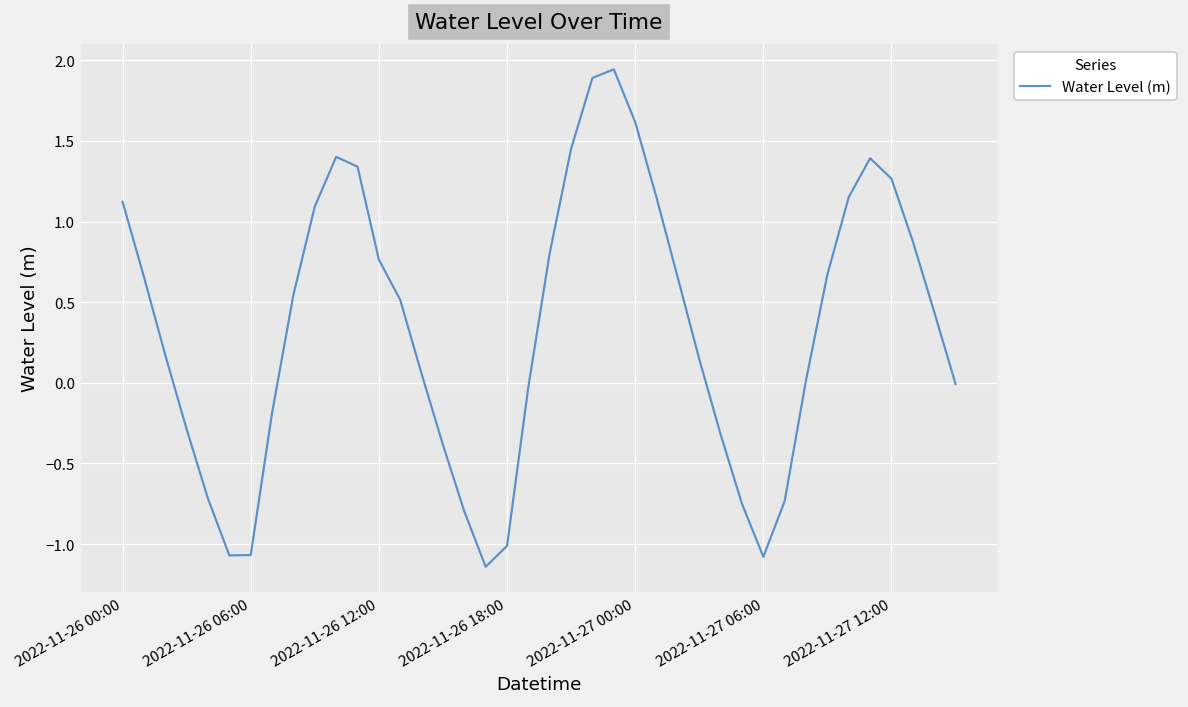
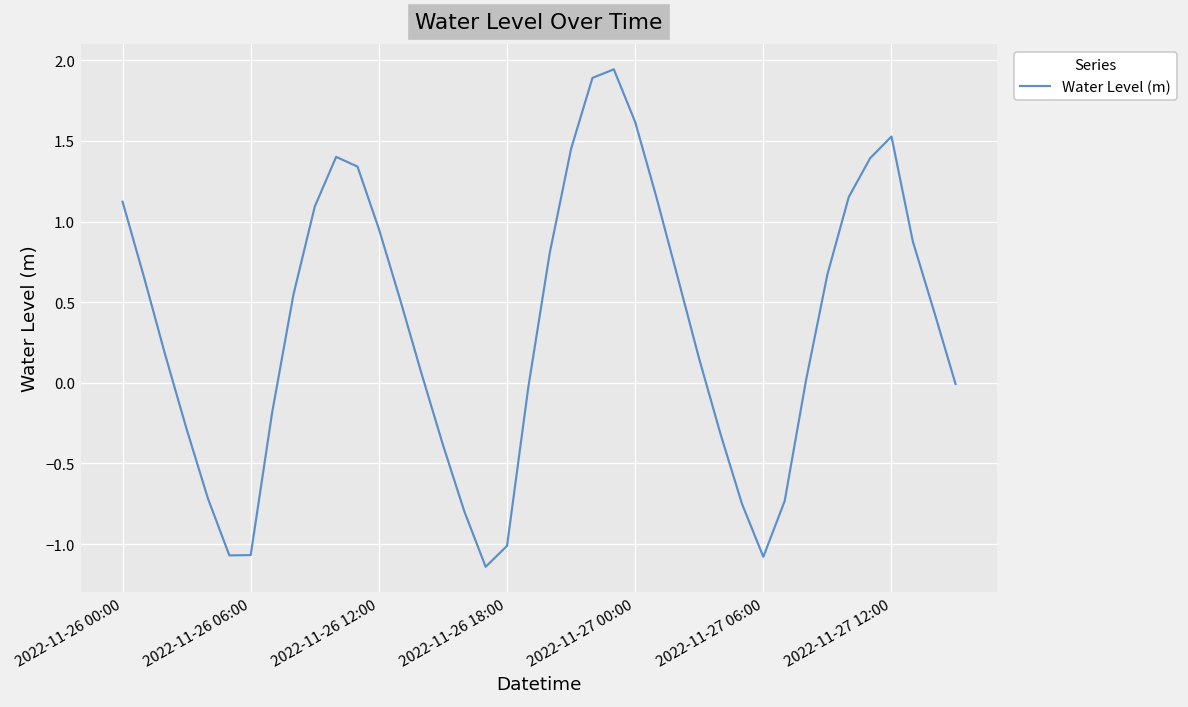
  {
    "2022-11-26 00:00": 1.12,
    "2022-11-26 06:00": -1.07,
-   "2022-11-26 12:00": 0.76,
+   "2022-11-26 12:00": 0.95,
    "2022-11-26 18:00": -1.01,
    "2022-11-27 00:00": 1.62,
    "2022-11-27 06:00": -1.08,
-   "2022-11-27 12:00": 1.27
+   "2022-11-27 12:00": 1.53
  }
